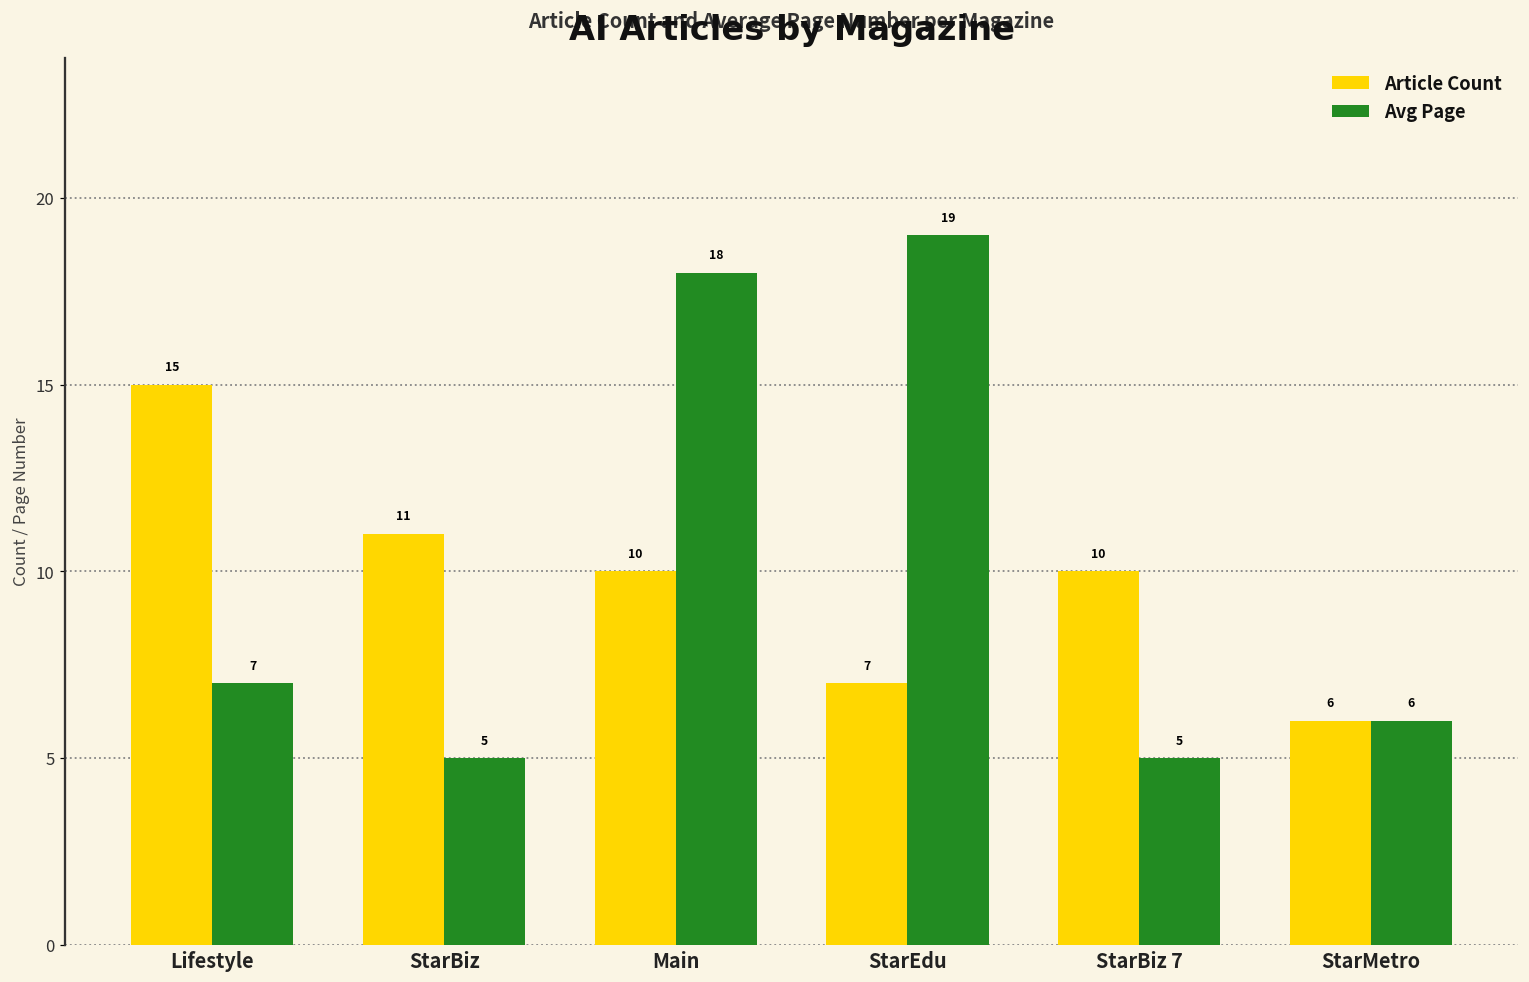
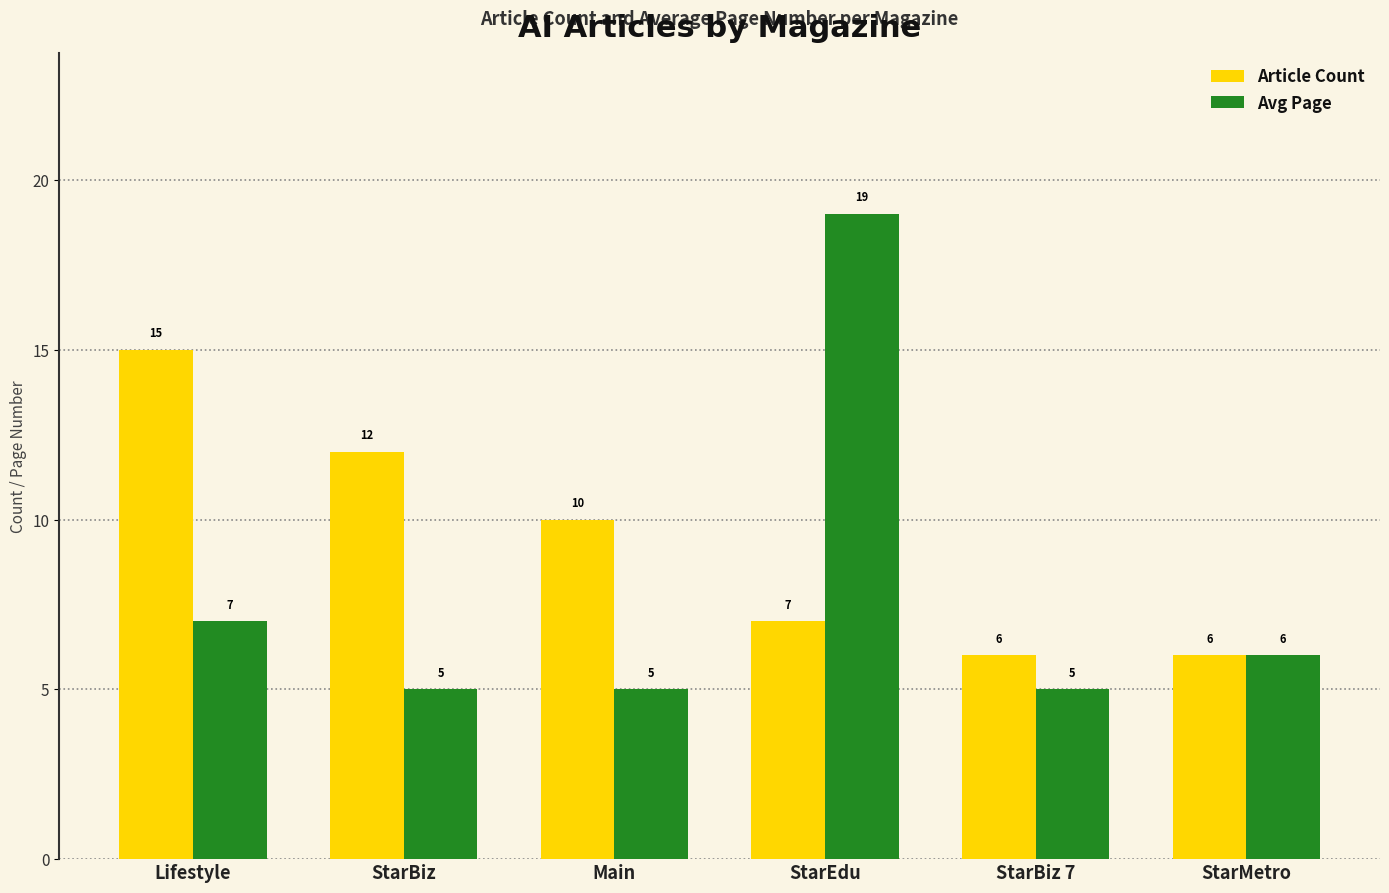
  {
    "Article Count": {
      "Lifestyle": 15,
-     "StarBiz": 11,
+     "StarBiz": 12,
      "Main": 10,
      "StarEdu": 7,
-     "StarBiz 7": 10,
+     "StarBiz 7": 6,
      "StarMetro": 6
    },
    "Avg Page": {
      "Lifestyle": 7,
      "StarBiz": 5,
-     "Main": 18,
+     "Main": 5,
      "StarEdu": 19,
      "StarBiz 7": 5,
      "StarMetro": 6
    }
  }
